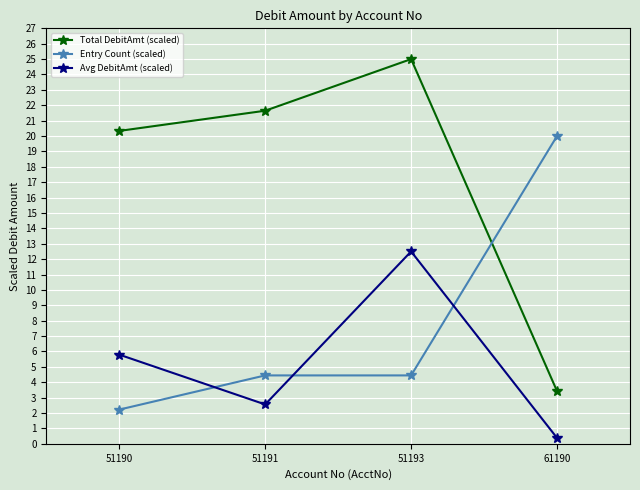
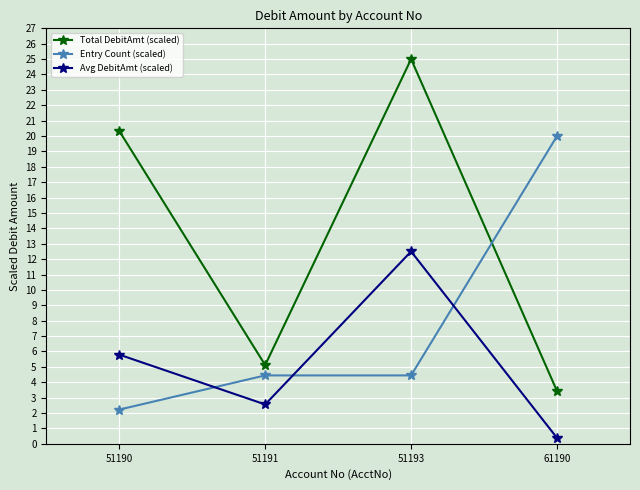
  {
    "Total DebitAmt (scaled)": {
      "51190": 20.3,
-     "51191": 21.6,
+     "51191": 5.1,
      "51193": 25.0,
      "61190": 3.4
    },
    "Entry Count (scaled)": {
      "51190": 2.2,
      "51191": 4.4,
      "51193": 4.4,
      "61190": 20.0
    },
    "Avg DebitAmt (scaled)": {
      "51190": 5.8,
      "51191": 2.6,
      "51193": 12.5,
      "61190": 0.4
    }
  }
